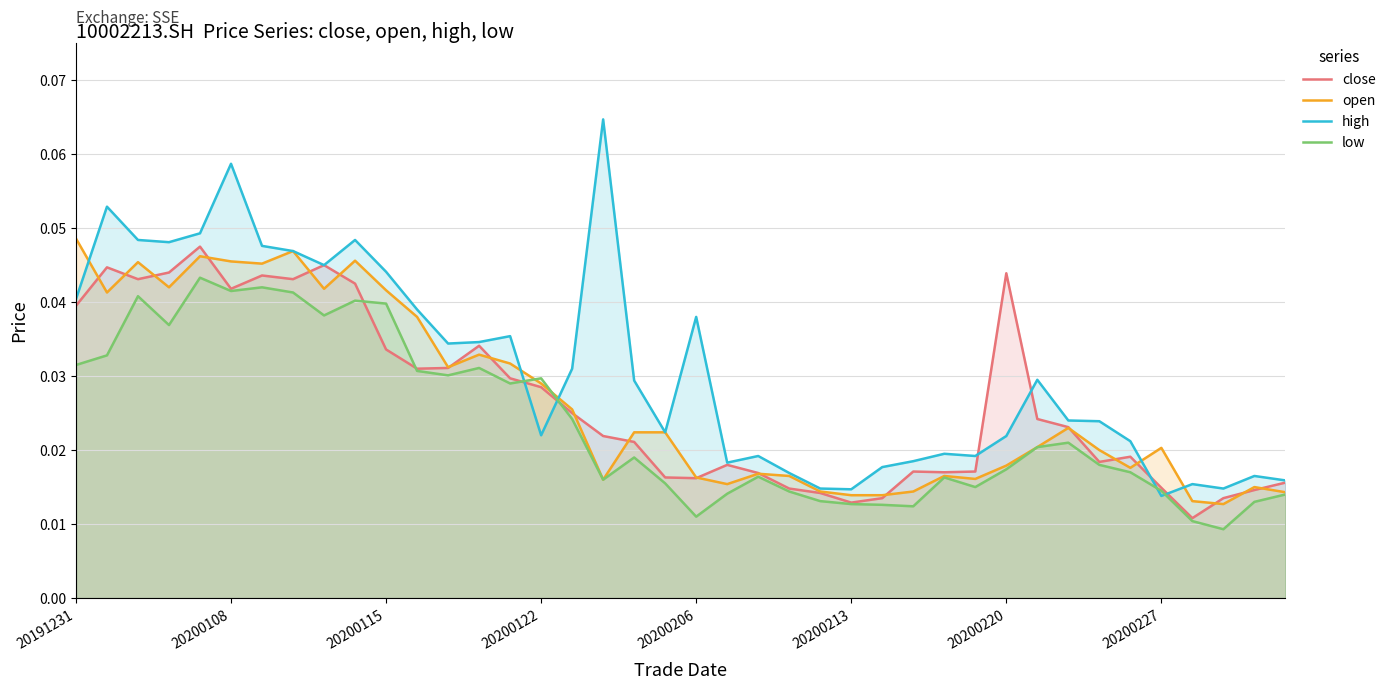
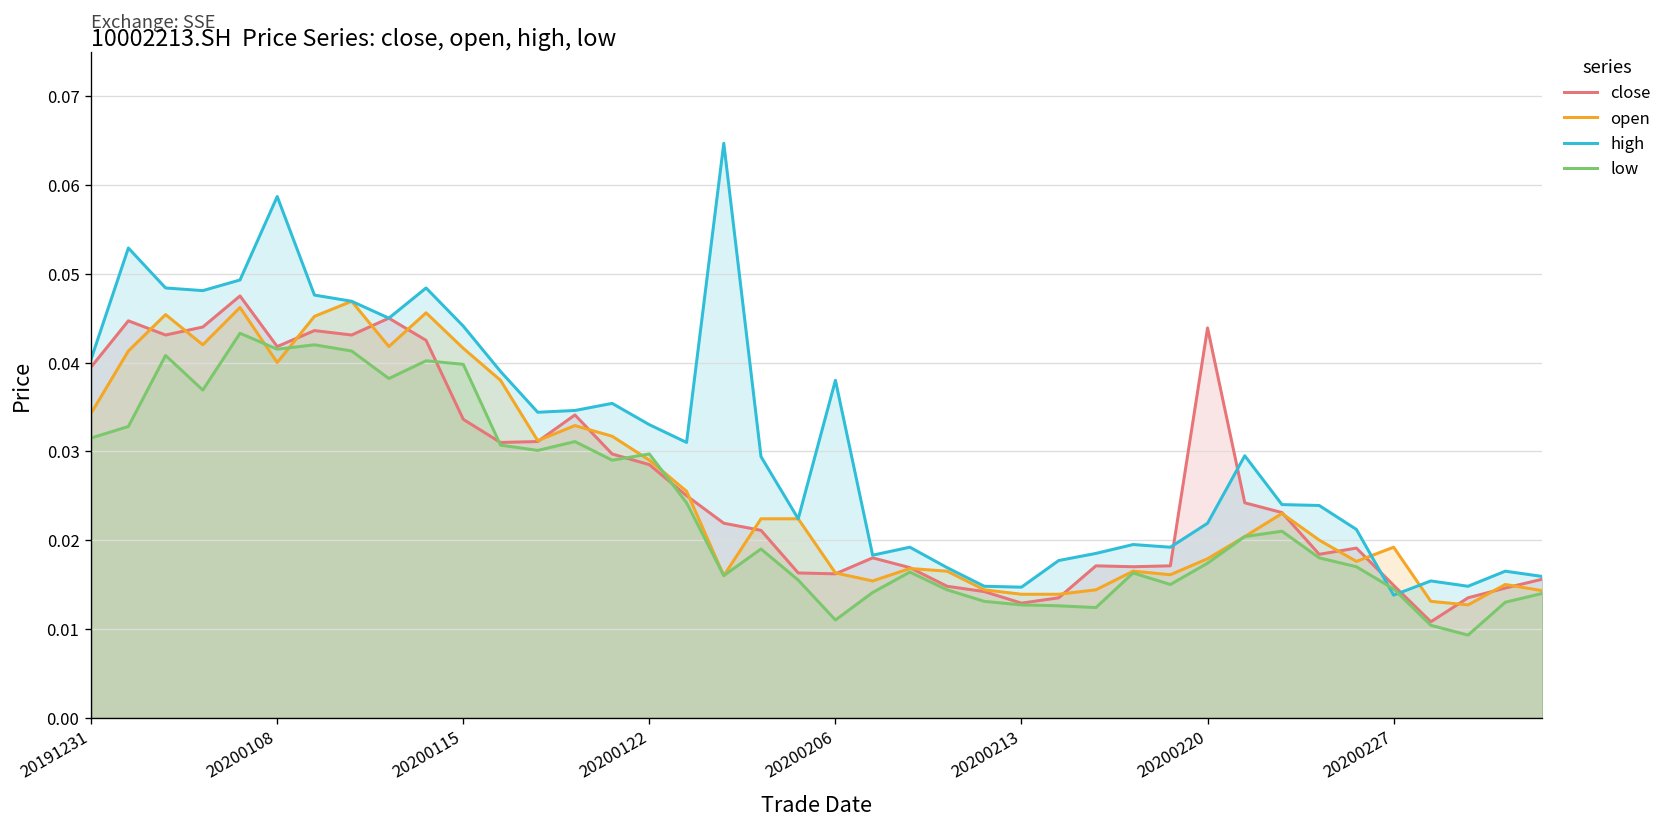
  {
    "close": {
      "20191231": 0.040,
      "20200115": 0.034,
      "20200122": 0.029,
      "20200220": 0.044,
      "20200227": 0.015
    },
    "open": {
-     "20191231": 0.049,
-     "20200108": 0.046,
+     "20191231": 0.034,
+     "20200108": 0.040,
      "20200115": 0.042,
      "20200122": 0.029,
      "20200213": 0.014,
      "20200220": 0.018,
-     "20200227": 0.020
+     "20200227": 0.019
    },
    "high": {
      "20191231": 0.040,
      "20200108": 0.059,
      "20200115": 0.044,
-     "20200122": 0.022,
+     "20200122": 0.033,
      "20200206": 0.038,
      "20200213": 0.015,
      "20200220": 0.022,
      "20200227": 0.014
    },
    "low": {
      "20191231": 0.032,
      "20200115": 0.040,
      "20200122": 0.030,
      "20200206": 0.011,
      "20200220": 0.017,
      "20200227": 0.015
    }
  }
